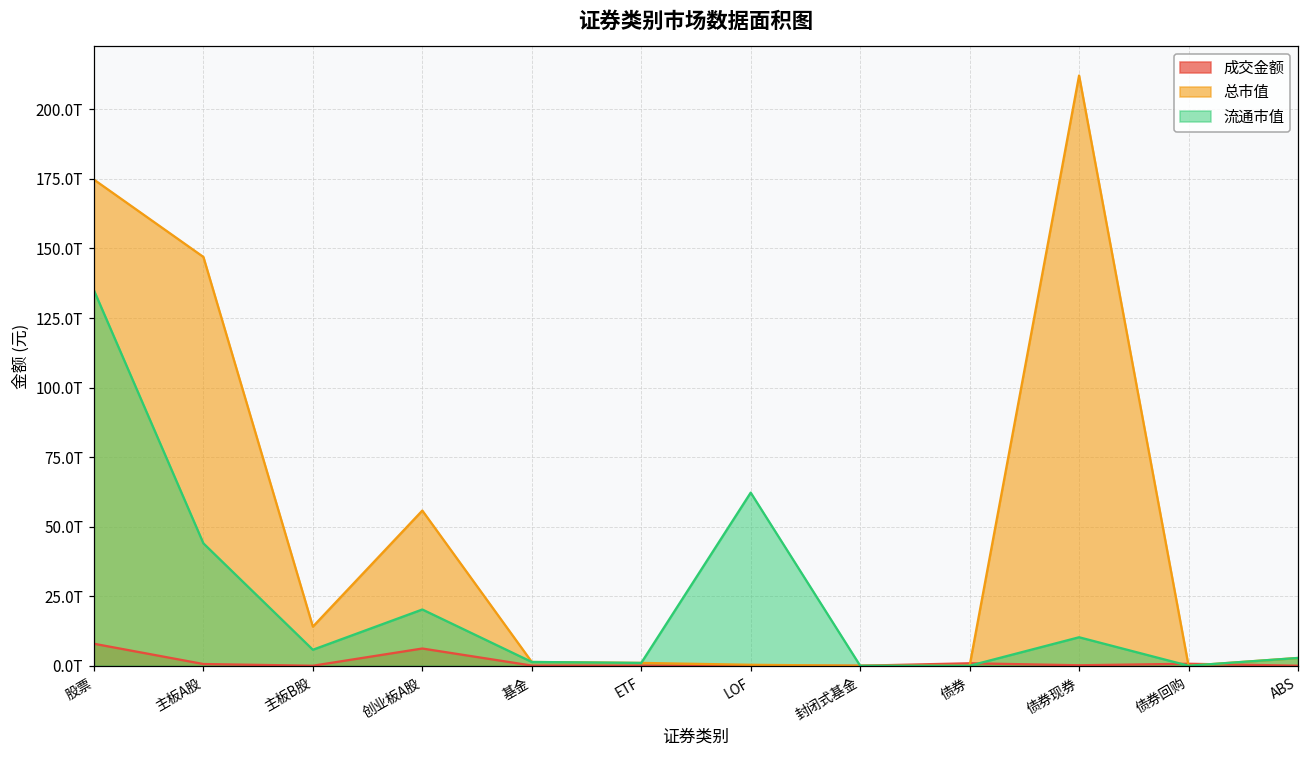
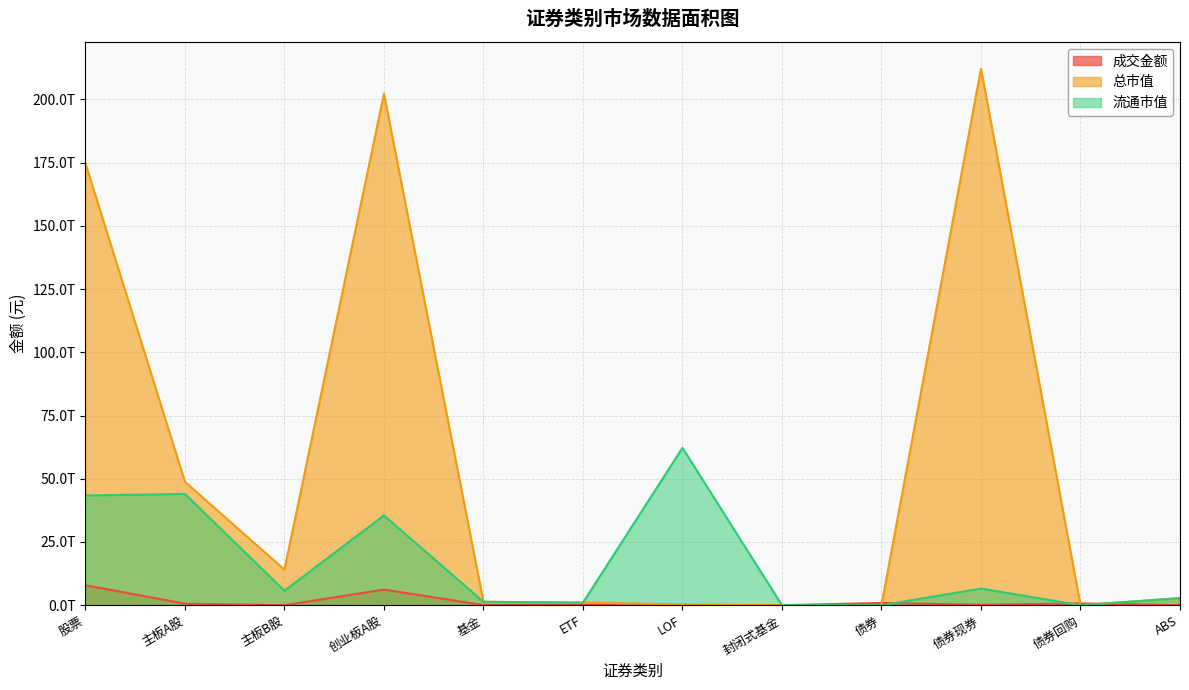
  {
    "成交金额": {
      "股票": "8T",
      "主板A股": "1T",
      "主板B股": "0T",
      "创业板A股": "6T",
      "基金": "0T",
      "债券现券": "0T",
      "ABS": "0T"
    },
    "总市值": {
      "股票": "175T",
-     "主板A股": "147T",
+     "主板A股": "49T",
      "主板B股": "14T",
-     "创业板A股": "56T",
+     "创业板A股": "202T",
      "债券现券": "212T"
    },
    "流通市值": {
-     "股票": "135T",
+     "股票": "43T",
      "主板A股": "44T",
      "主板B股": "6T",
-     "创业板A股": "20T",
+     "创业板A股": "36T",
      "LOF": "62T",
-     "债券现券": "10T"
+     "债券现券": "7T"
    }
  }
